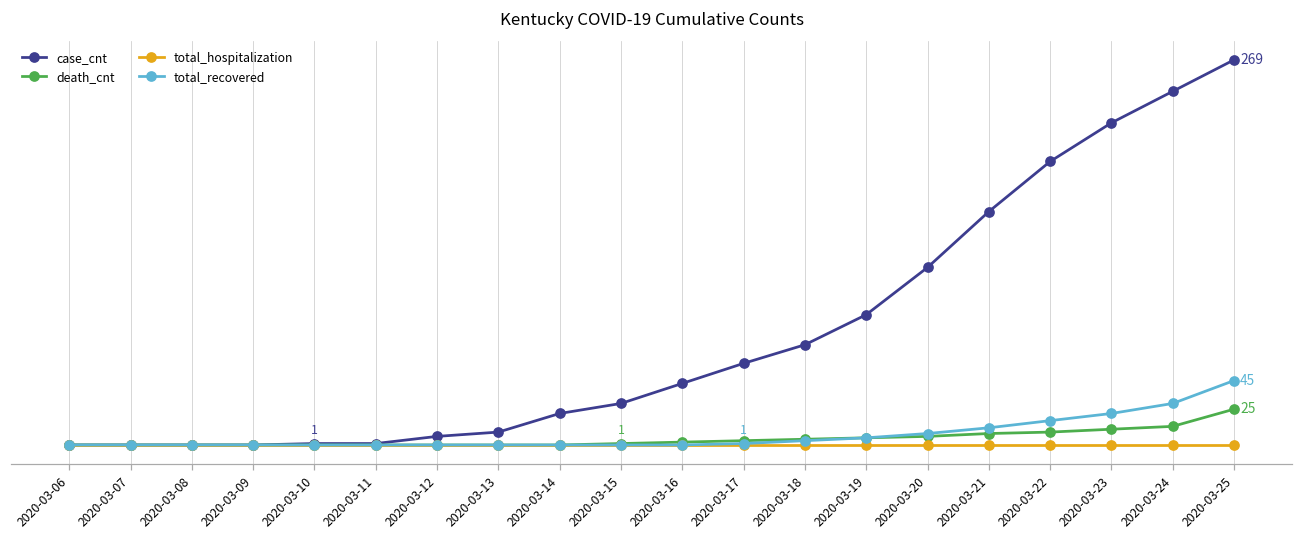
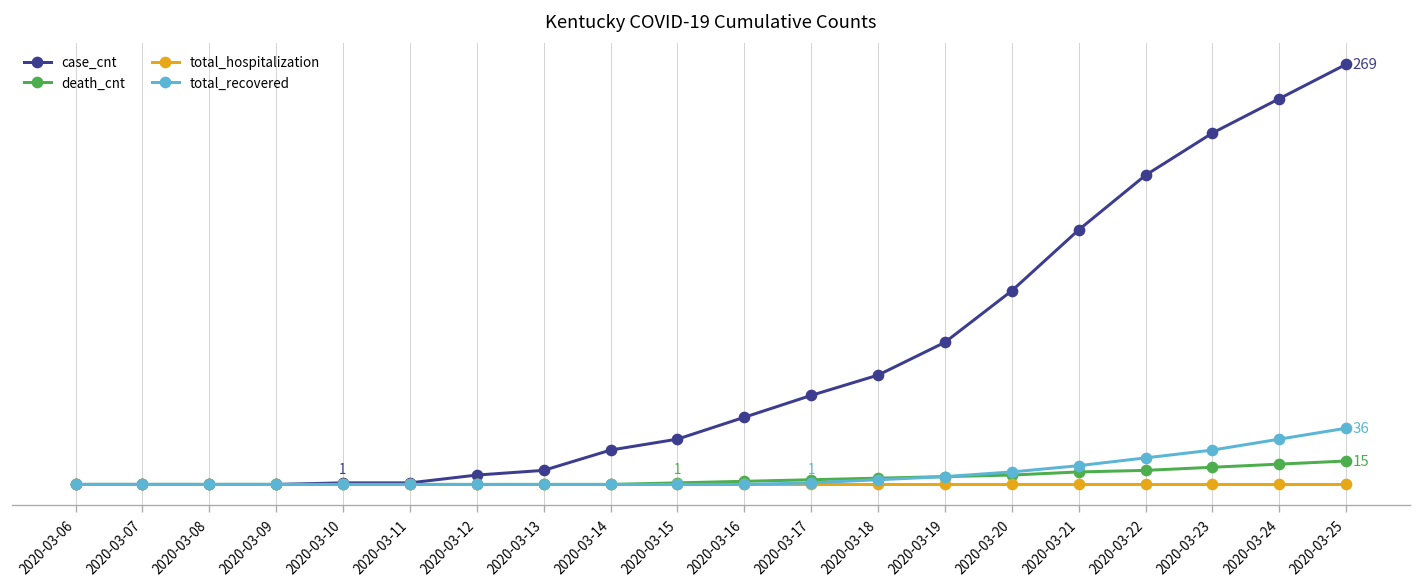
  {
    "case_cnt": {
      "2020-03-25": 269
    },
    "death_cnt": {
-     "2020-03-25": 25
+     "2020-03-25": 15
    },
    "total_recovered": {
-     "2020-03-25": 45
+     "2020-03-25": 36
    }
  }
